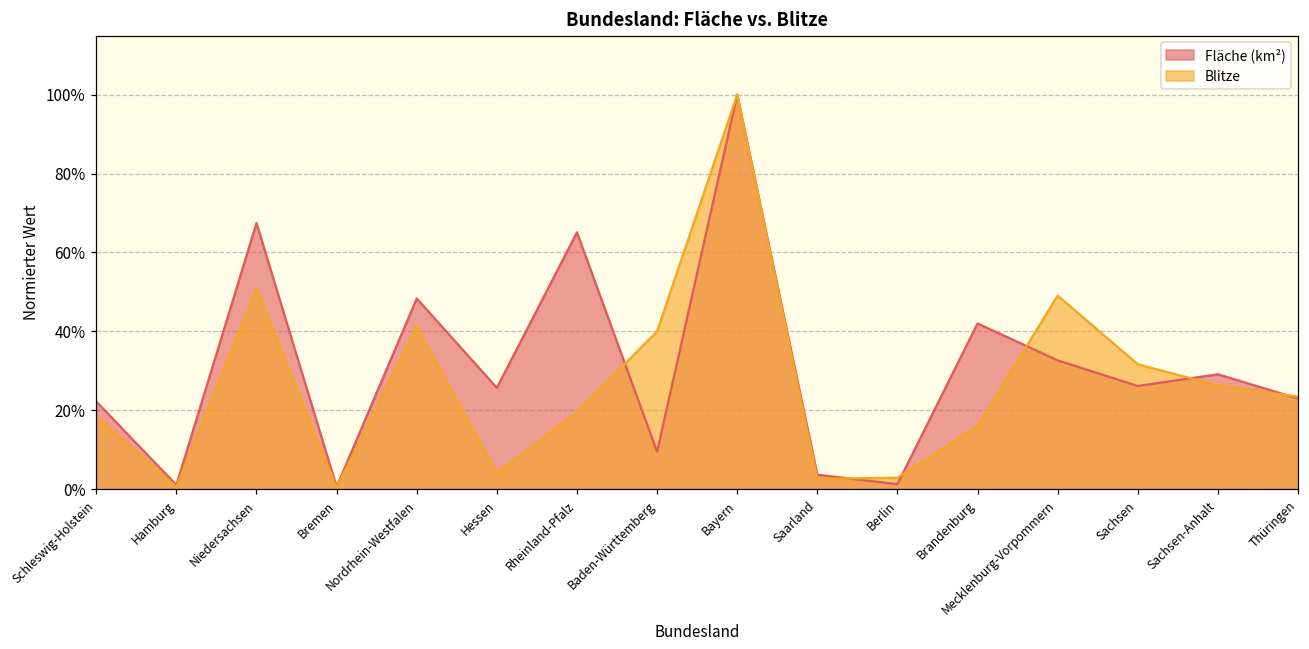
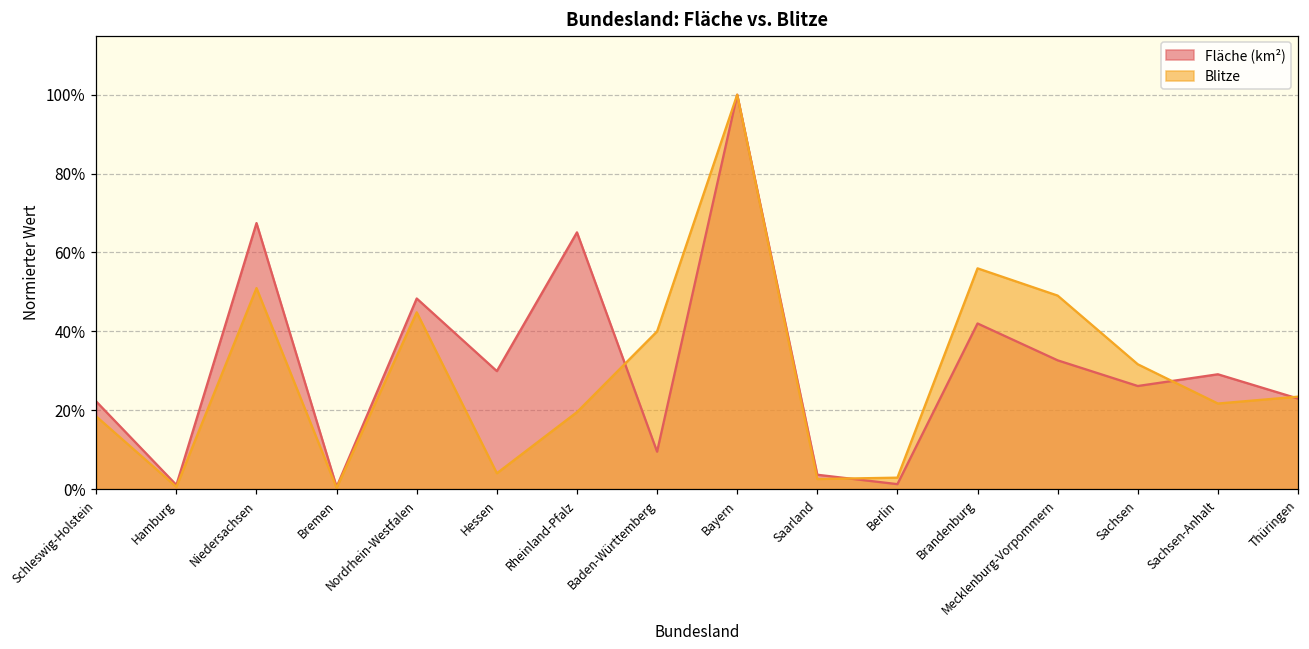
  {
    "Fläche (km²)": {
      "Schleswig-Holstein": "22%",
      "Niedersachsen": "67%",
      "Nordrhein-Westfalen": "48%",
-     "Hessen": "26%",
+     "Hessen": "30%",
      "Rheinland-Pfalz": "65%",
      "Baden-Württemberg": "9%",
      "Saarland": "4%",
      "Berlin": "1%",
      "Brandenburg": "42%",
      "Mecklenburg-Vorpommern": "33%",
      "Sachsen": "26%",
      "Sachsen-Anhalt": "29%"
    },
    "Blitze": {
      "Schleswig-Holstein": "18%",
      "Niedersachsen": "51%",
-     "Nordrhein-Westfalen": "41%",
+     "Nordrhein-Westfalen": "45%",
      "Hessen": "4%",
      "Rheinland-Pfalz": "20%",
      "Baden-Württemberg": "40%",
      "Saarland": "3%",
      "Berlin": "3%",
-     "Brandenburg": "16%",
+     "Brandenburg": "56%",
      "Mecklenburg-Vorpommern": "49%",
      "Sachsen": "32%",
-     "Sachsen-Anhalt": "26%"
+     "Sachsen-Anhalt": "22%"
    }
  }
